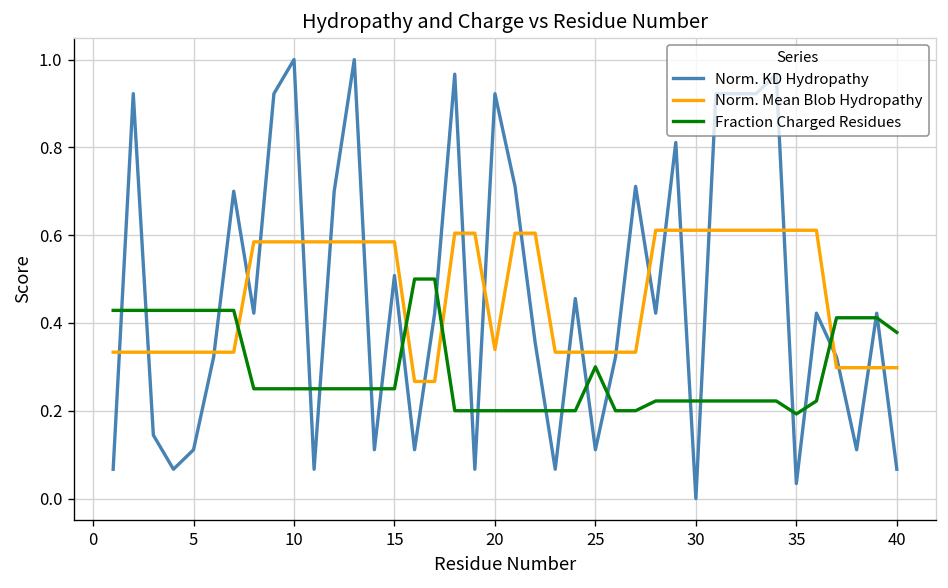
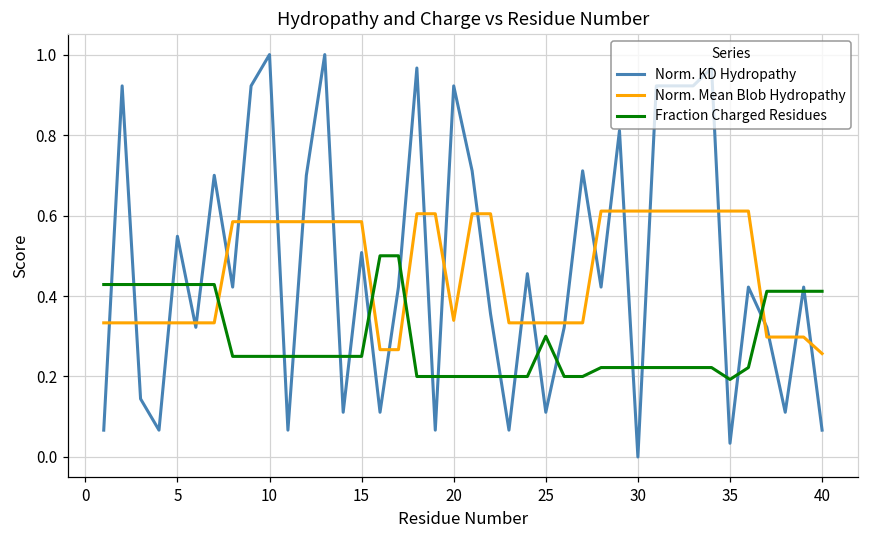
  {
    "Norm. KD Hydropathy": {
-     "5": 0.11,
+     "5": 0.55,
      "10": 1.00,
      "15": 0.51,
      "20": 0.92,
      "25": 0.11,
      "30": 0.00,
      "35": 0.03,
      "40": 0.07
    },
    "Norm. Mean Blob Hydropathy": {
      "5": 0.33,
      "10": 0.58,
      "15": 0.58,
      "20": 0.34,
      "25": 0.33,
      "30": 0.61,
      "35": 0.61,
-     "40": 0.30
+     "40": 0.26
    },
    "Fraction Charged Residues": {
      "5": 0.43,
      "10": 0.25,
      "15": 0.25,
      "20": 0.20,
      "25": 0.30,
      "30": 0.22,
      "35": 0.19,
-     "40": 0.38
+     "40": 0.41
    }
  }
